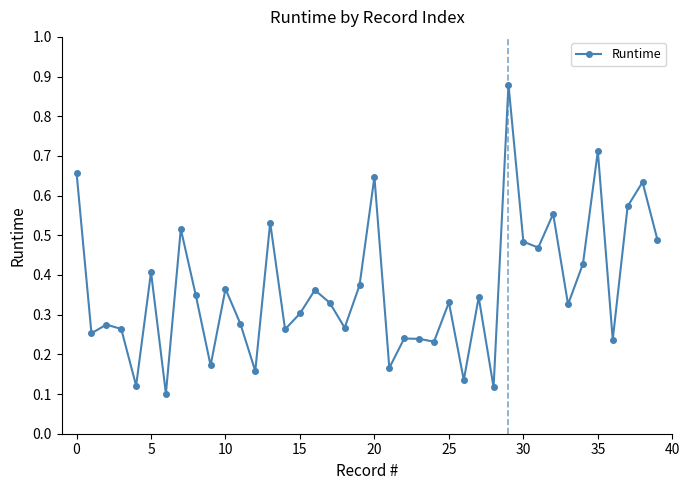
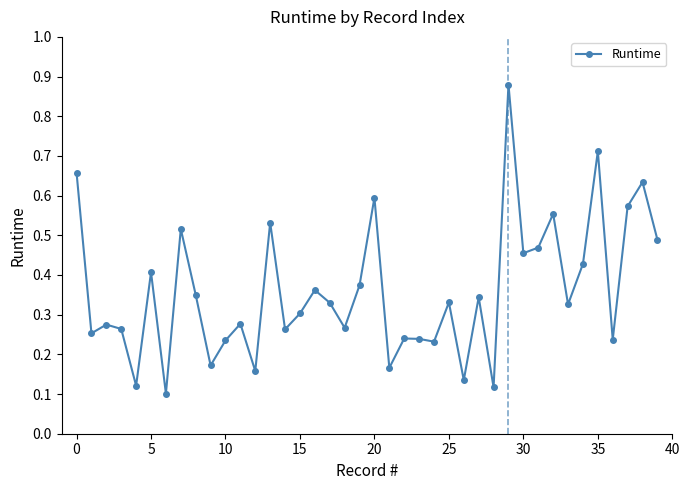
  {
    "0": 0.66,
    "5": 0.41,
-   "10": 0.37,
+   "10": 0.24,
    "15": 0.30,
-   "20": 0.65,
+   "20": 0.60,
    "25": 0.33,
-   "30": 0.48,
+   "30": 0.46,
    "35": 0.71
  }
